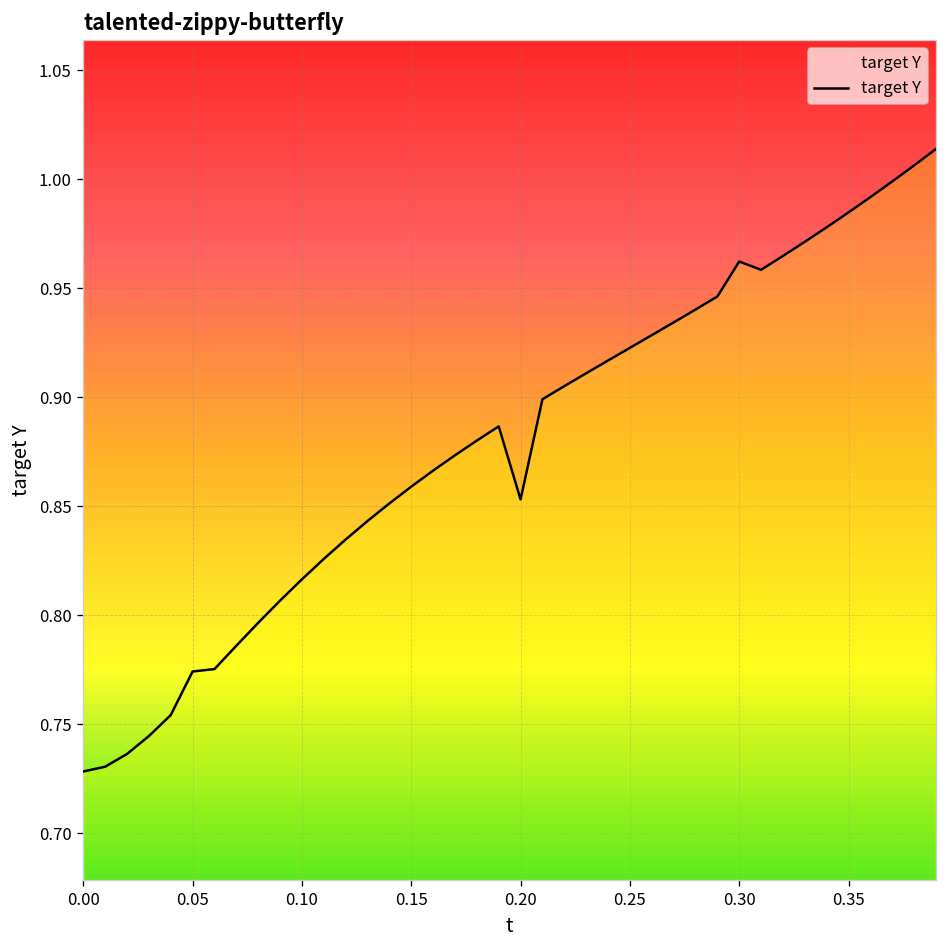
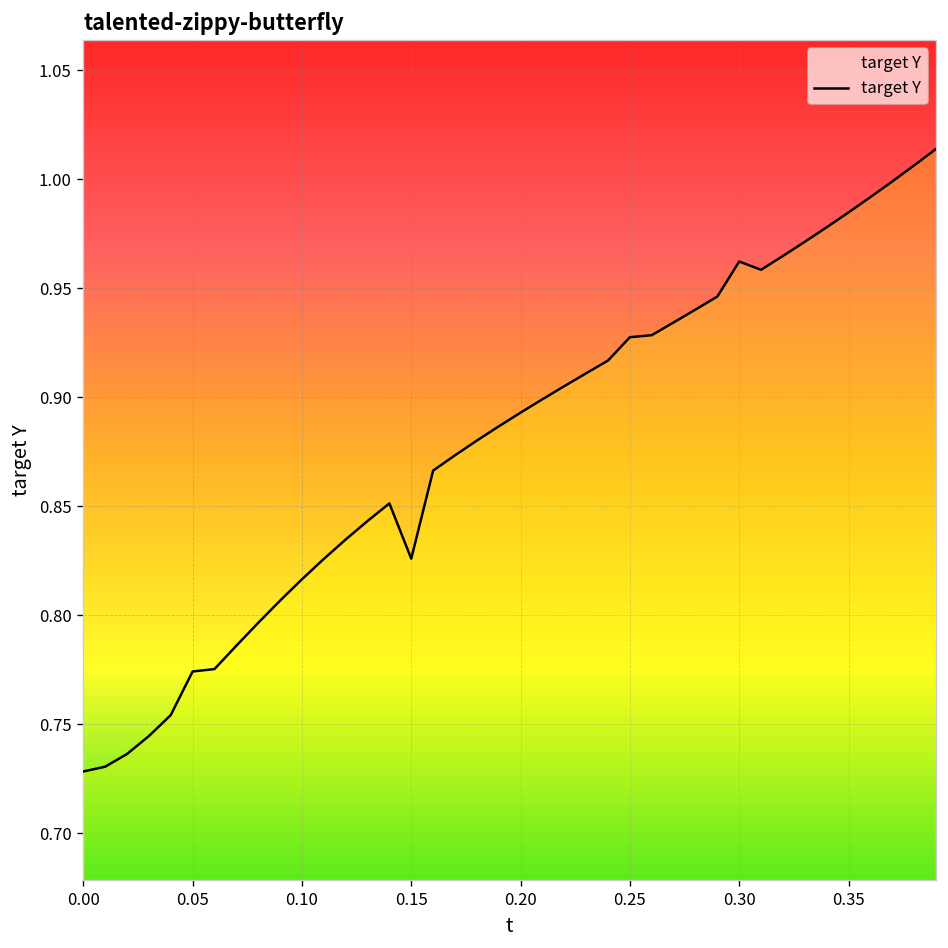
  {
    "0.00": 0.728,
    "0.05": 0.774,
    "0.10": 0.817,
-   "0.15": 0.859,
-   "0.20": 0.853,
-   "0.25": 0.923,
+   "0.15": 0.826,
+   "0.20": 0.893,
+   "0.25": 0.928,
    "0.30": 0.962,
    "0.35": 0.985
  }
